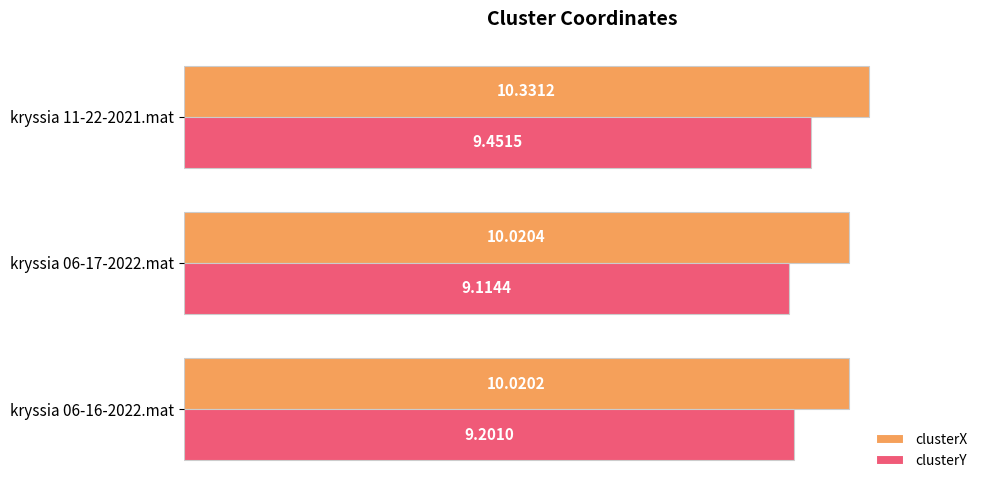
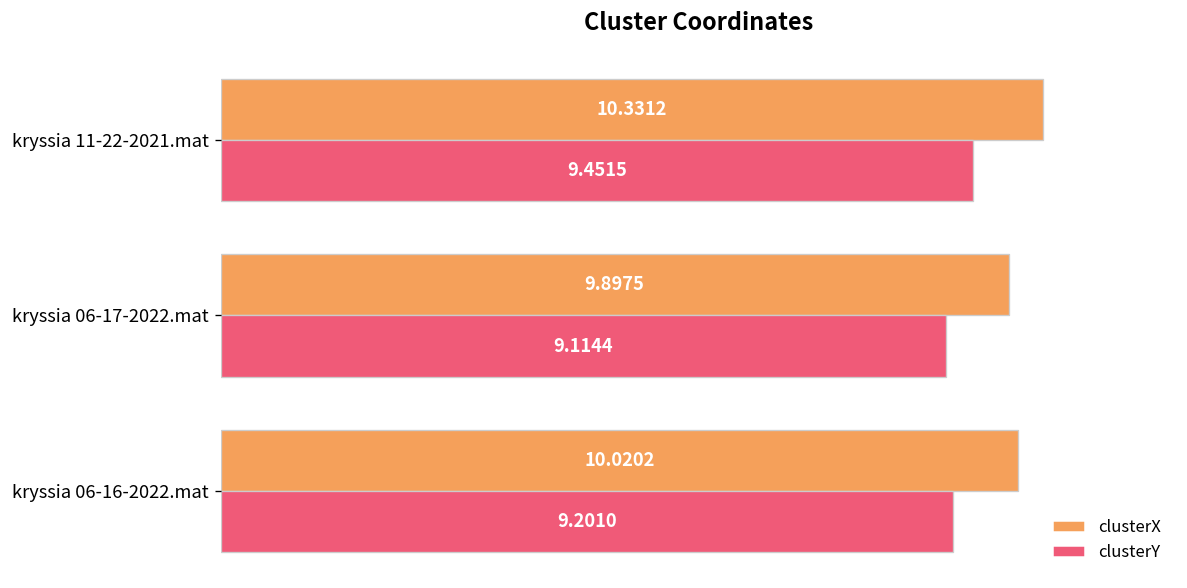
  {
    "clusterX": {
      "kryssia 11-22-2021.mat": 10.3312,
-     "kryssia 06-17-2022.mat": 10.0204,
+     "kryssia 06-17-2022.mat": 9.8975,
      "kryssia 06-16-2022.mat": 10.0202
    },
    "clusterY": {
      "kryssia 11-22-2021.mat": 9.4515,
      "kryssia 06-17-2022.mat": 9.1144,
      "kryssia 06-16-2022.mat": 9.2010
    }
  }
